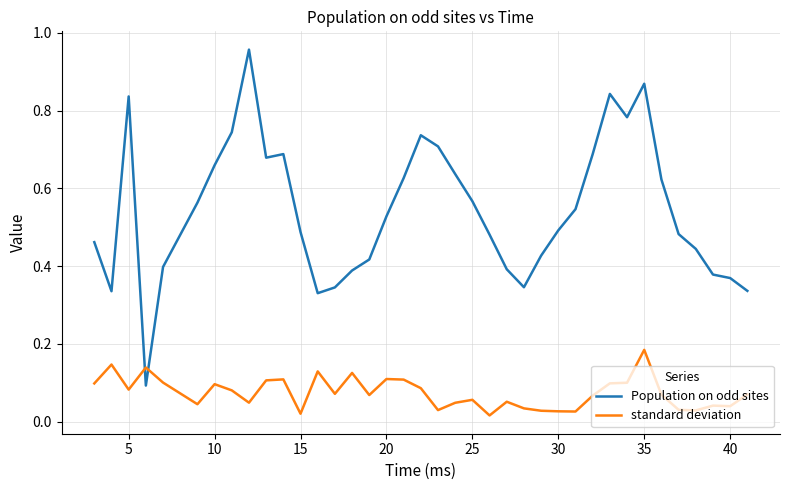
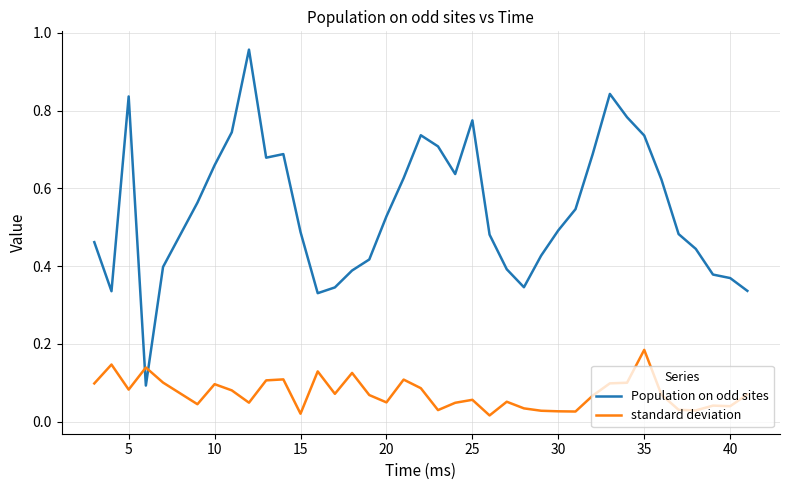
  {
    "Population on odd sites": {
      "5": 0.84,
      "10": 0.66,
      "15": 0.49,
      "20": 0.53,
-     "25": 0.57,
+     "25": 0.78,
      "30": 0.49,
-     "35": 0.87,
+     "35": 0.74,
      "40": 0.37
    },
    "standard deviation": {
      "5": 0.08,
      "10": 0.10,
      "15": 0.02,
-     "20": 0.11,
+     "20": 0.05,
      "25": 0.06,
      "30": 0.03,
      "35": 0.18
    }
  }
